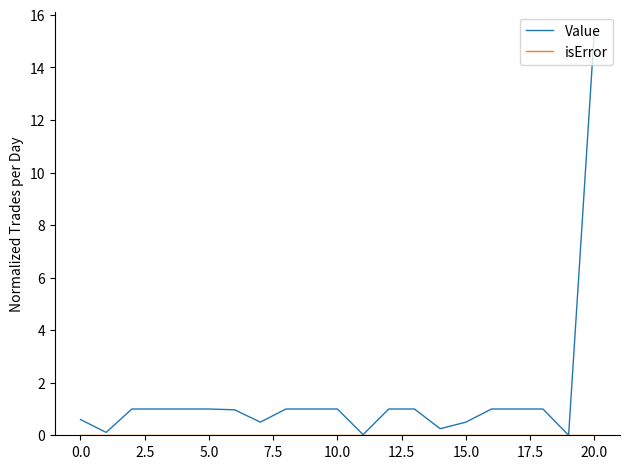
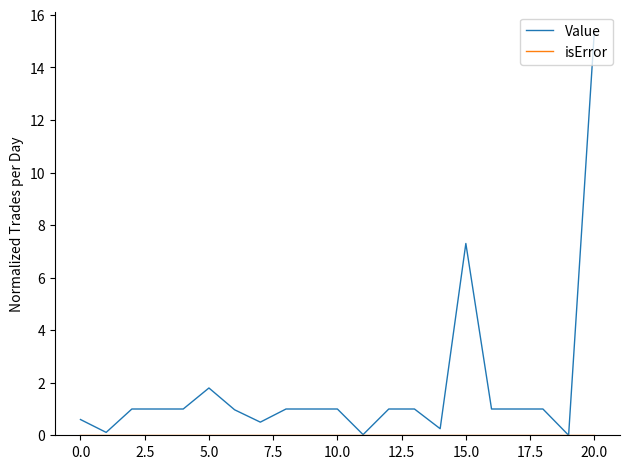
  {
    "Value": {
      "0.0": 0.6,
-     "5.0": 1.0,
+     "5.0": 1.8,
      "10.0": 1.0,
-     "15.0": 0.5
+     "15.0": 7.3
    },
    "isError": {
      "0.0": 0.0,
      "5.0": 0.0,
      "10.0": 0.0,
      "15.0": 0.0,
      "20.0": 0.0
    }
  }
